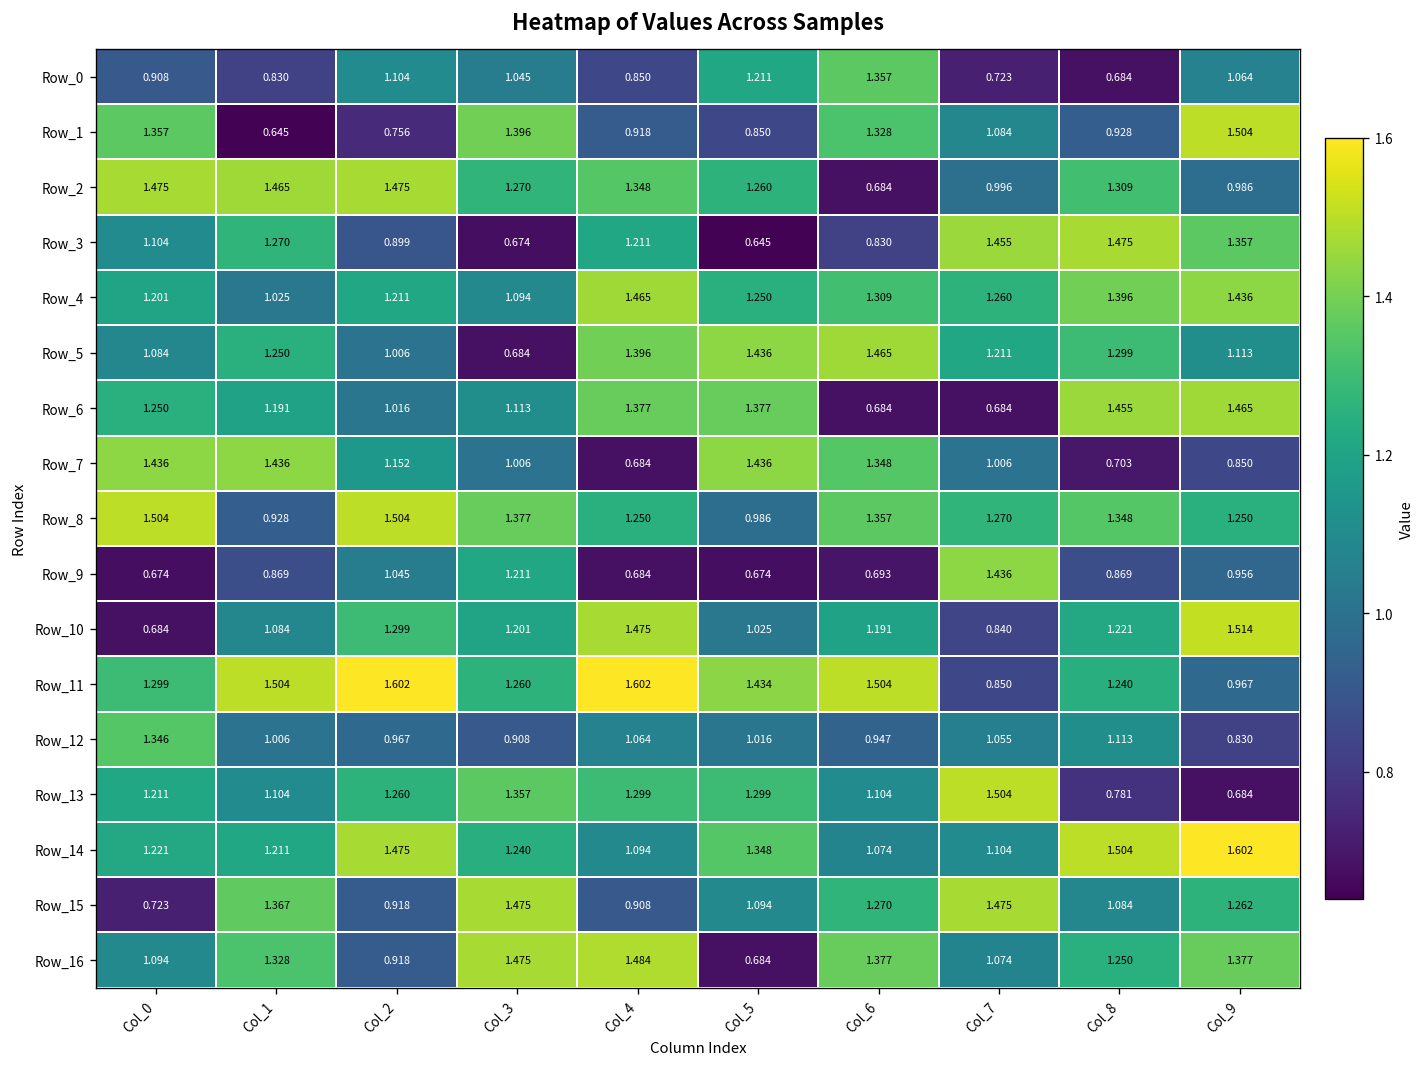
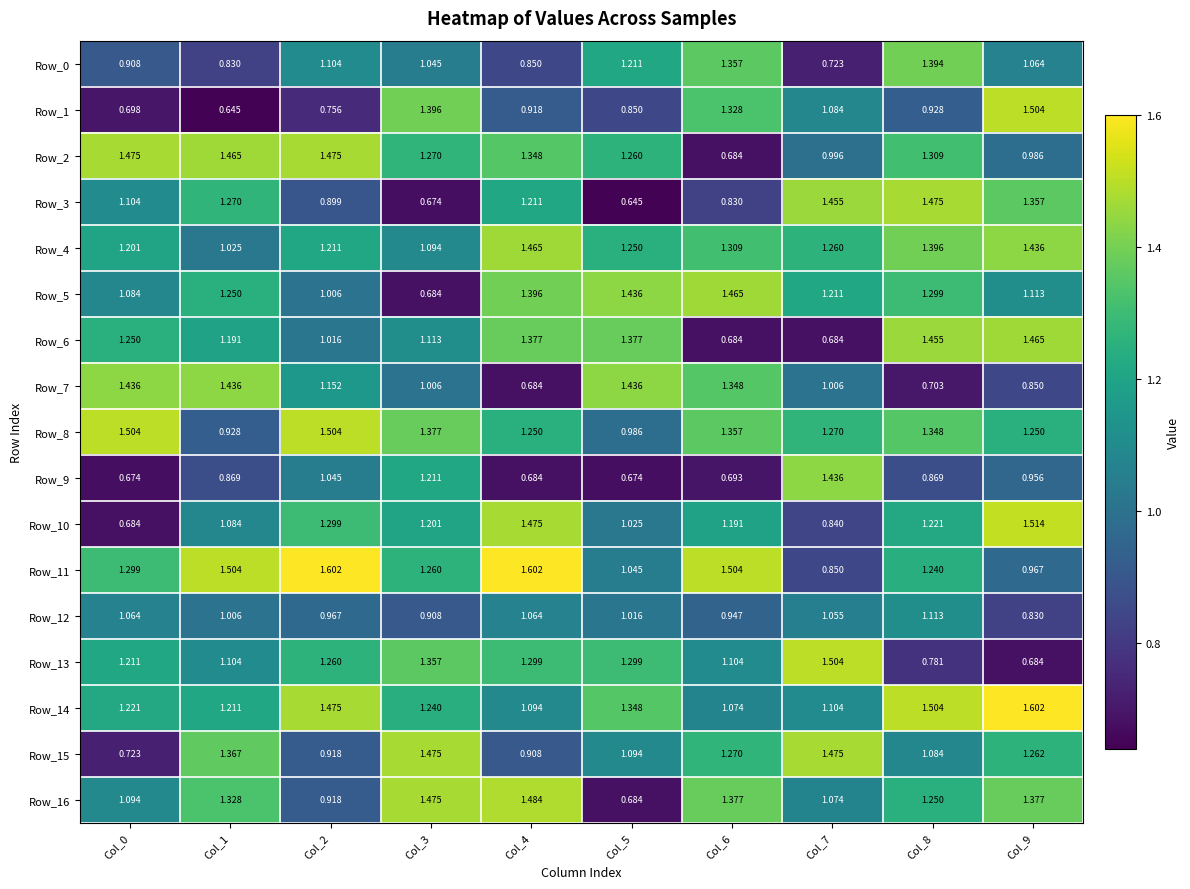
  {
    "Row_0": {
      "Col_0": 0.908,
      "Col_1": 0.830,
      "Col_2": 1.104,
      "Col_3": 1.045,
      "Col_4": 0.850,
      "Col_5": 1.211,
      "Col_6": 1.357,
      "Col_7": 0.723,
-     "Col_8": 0.684,
+     "Col_8": 1.394,
      "Col_9": 1.064
    },
    "Row_1": {
-     "Col_0": 1.357,
+     "Col_0": 0.698,
      "Col_1": 0.645,
      "Col_2": 0.756,
      "Col_3": 1.396,
      "Col_4": 0.918,
      "Col_5": 0.850,
      "Col_6": 1.328,
      "Col_7": 1.084,
      "Col_8": 0.928,
      "Col_9": 1.504
    },
    "Row_2": {
      "Col_0": 1.475,
      "Col_1": 1.465,
      "Col_2": 1.475,
      "Col_3": 1.270,
      "Col_4": 1.348,
      "Col_5": 1.260,
      "Col_6": 0.684,
      "Col_7": 0.996,
      "Col_8": 1.309,
      "Col_9": 0.986
    },
    "Row_3": {
      "Col_0": 1.104,
      "Col_1": 1.270,
      "Col_2": 0.899,
      "Col_3": 0.674,
      "Col_4": 1.211,
      "Col_5": 0.645,
      "Col_6": 0.830,
      "Col_7": 1.455,
      "Col_8": 1.475,
      "Col_9": 1.357
    },
    "Row_4": {
      "Col_0": 1.201,
      "Col_1": 1.025,
      "Col_2": 1.211,
      "Col_3": 1.094,
      "Col_4": 1.465,
      "Col_5": 1.250,
      "Col_6": 1.309,
      "Col_7": 1.260,
      "Col_8": 1.396,
      "Col_9": 1.436
    },
    "Row_5": {
      "Col_0": 1.084,
      "Col_1": 1.250,
      "Col_2": 1.006,
      "Col_3": 0.684,
      "Col_4": 1.396,
      "Col_5": 1.436,
      "Col_6": 1.465,
      "Col_7": 1.211,
      "Col_8": 1.299,
      "Col_9": 1.113
    },
    "Row_6": {
      "Col_0": 1.250,
      "Col_1": 1.191,
      "Col_2": 1.016,
      "Col_3": 1.113,
      "Col_4": 1.377,
      "Col_5": 1.377,
      "Col_6": 0.684,
      "Col_7": 0.684,
      "Col_8": 1.455,
      "Col_9": 1.465
    },
    "Row_7": {
      "Col_0": 1.436,
      "Col_1": 1.436,
      "Col_2": 1.152,
      "Col_3": 1.006,
      "Col_4": 0.684,
      "Col_5": 1.436,
      "Col_6": 1.348,
      "Col_7": 1.006,
      "Col_8": 0.703,
      "Col_9": 0.850
    },
    "Row_8": {
      "Col_0": 1.504,
      "Col_1": 0.928,
      "Col_2": 1.504,
      "Col_3": 1.377,
      "Col_4": 1.250,
      "Col_5": 0.986,
      "Col_6": 1.357,
      "Col_7": 1.270,
      "Col_8": 1.348,
      "Col_9": 1.250
    },
    "Row_9": {
      "Col_0": 0.674,
      "Col_1": 0.869,
      "Col_2": 1.045,
      "Col_3": 1.211,
      "Col_4": 0.684,
      "Col_5": 0.674,
      "Col_6": 0.693,
      "Col_7": 1.436,
      "Col_8": 0.869,
      "Col_9": 0.956
    },
    "Row_10": {
      "Col_0": 0.684,
      "Col_1": 1.084,
      "Col_2": 1.299,
      "Col_3": 1.201,
      "Col_4": 1.475,
      "Col_5": 1.025,
      "Col_6": 1.191,
      "Col_7": 0.840,
      "Col_8": 1.221,
      "Col_9": 1.514
    },
    "Row_11": {
      "Col_0": 1.299,
      "Col_1": 1.504,
      "Col_2": 1.602,
      "Col_3": 1.260,
      "Col_4": 1.602,
-     "Col_5": 1.434,
+     "Col_5": 1.045,
      "Col_6": 1.504,
      "Col_7": 0.850,
      "Col_8": 1.240,
      "Col_9": 0.967
    },
    "Row_12": {
-     "Col_0": 1.346,
+     "Col_0": 1.064,
      "Col_1": 1.006,
      "Col_2": 0.967,
      "Col_3": 0.908,
      "Col_4": 1.064,
      "Col_5": 1.016,
      "Col_6": 0.947,
      "Col_7": 1.055,
      "Col_8": 1.113,
      "Col_9": 0.830
    },
    "Row_13": {
      "Col_0": 1.211,
      "Col_1": 1.104,
      "Col_2": 1.260,
      "Col_3": 1.357,
      "Col_4": 1.299,
      "Col_5": 1.299,
      "Col_6": 1.104,
      "Col_7": 1.504,
      "Col_8": 0.781,
      "Col_9": 0.684
    },
    "Row_14": {
      "Col_0": 1.221,
      "Col_1": 1.211,
      "Col_2": 1.475,
      "Col_3": 1.240,
      "Col_4": 1.094,
      "Col_5": 1.348,
      "Col_6": 1.074,
      "Col_7": 1.104,
      "Col_8": 1.504,
      "Col_9": 1.602
    },
    "Row_15": {
      "Col_0": 0.723,
      "Col_1": 1.367,
      "Col_2": 0.918,
      "Col_3": 1.475,
      "Col_4": 0.908,
      "Col_5": 1.094,
      "Col_6": 1.270,
      "Col_7": 1.475,
      "Col_8": 1.084,
      "Col_9": 1.262
    },
    "Row_16": {
      "Col_0": 1.094,
      "Col_1": 1.328,
      "Col_2": 0.918,
      "Col_3": 1.475,
      "Col_4": 1.484,
      "Col_5": 0.684,
      "Col_6": 1.377,
      "Col_7": 1.074,
      "Col_8": 1.250,
      "Col_9": 1.377
    }
  }
